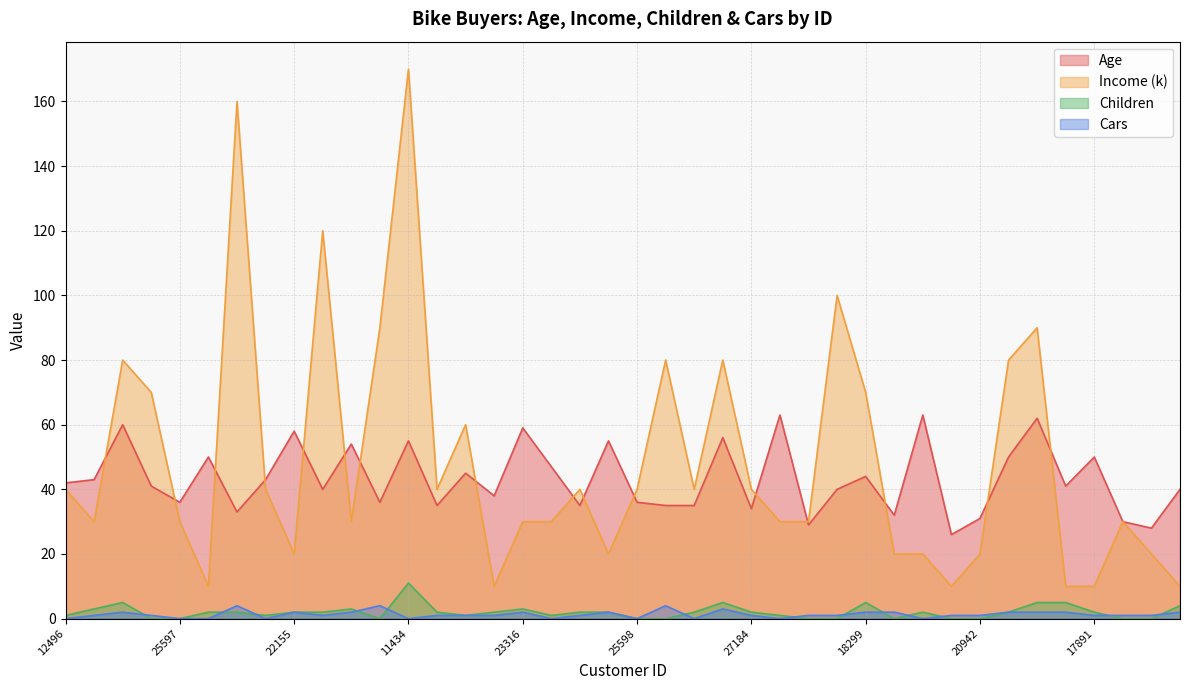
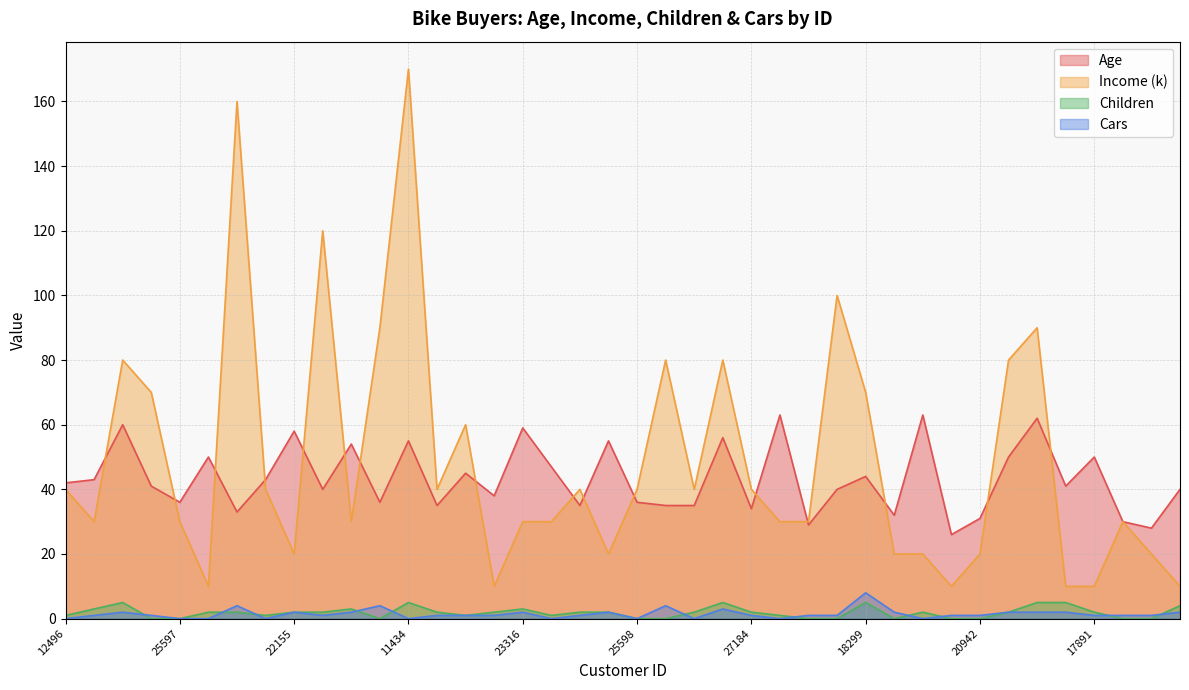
  {
    "Children": {
      "12496": 1,
-     "11434": 11,
+     "11434": 5,
      "23316": 3,
      "27184": 2,
      "18299": 5,
      "20942": 0,
      "17891": 2
    },
    "Cars": {
      "12496": 0,
      "11434": 0,
      "23316": 2,
      "27184": 1,
-     "18299": 2,
+     "18299": 8,
      "20942": 1,
      "17891": 1
    }
  }
